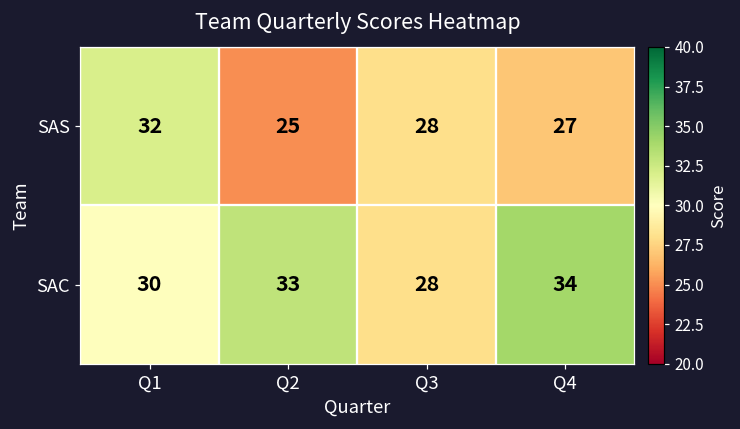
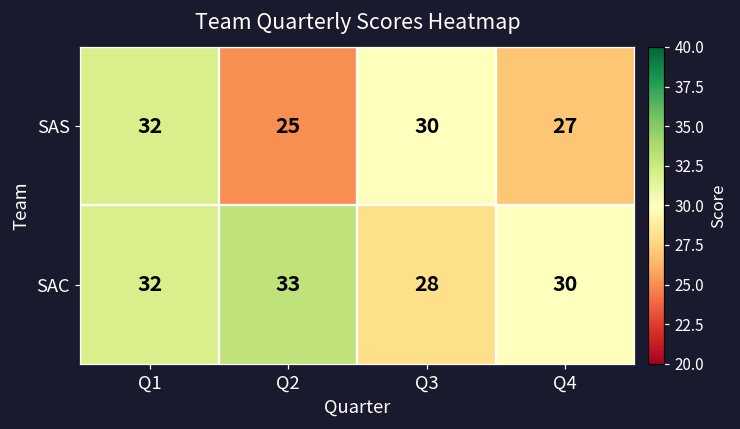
  {
    "SAS": {
      "Q1": 32,
      "Q2": 25,
-     "Q3": 28,
+     "Q3": 30,
      "Q4": 27
    },
    "SAC": {
-     "Q1": 30,
+     "Q1": 32,
      "Q2": 33,
      "Q3": 28,
-     "Q4": 34
+     "Q4": 30
    }
  }
